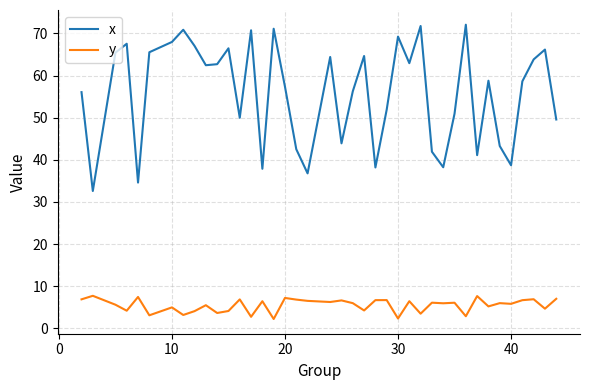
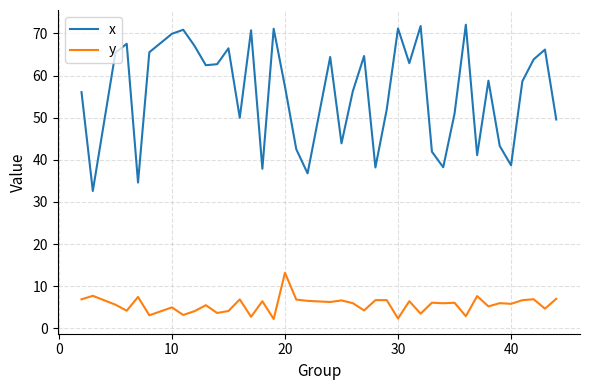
  {
    "x": {
-     "10": 68,
+     "10": 70,
      "20": 57,
-     "30": 69,
+     "30": 71,
      "40": 39
    },
    "y": {
      "10": 5,
-     "20": 7,
+     "20": 13,
      "30": 2,
      "40": 6
    }
  }
